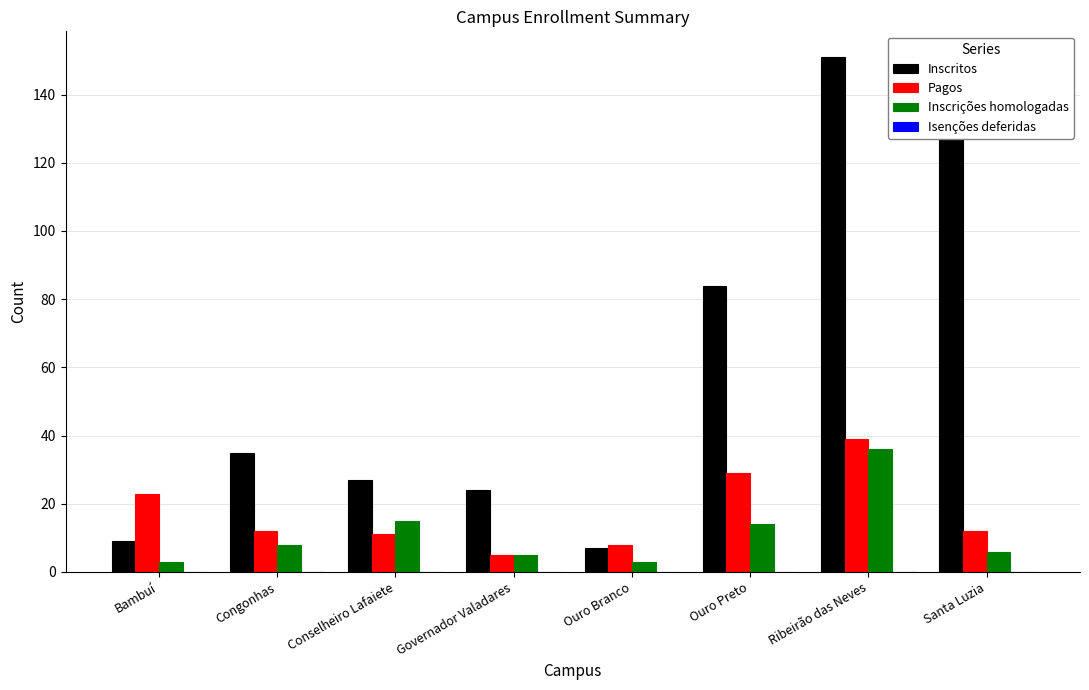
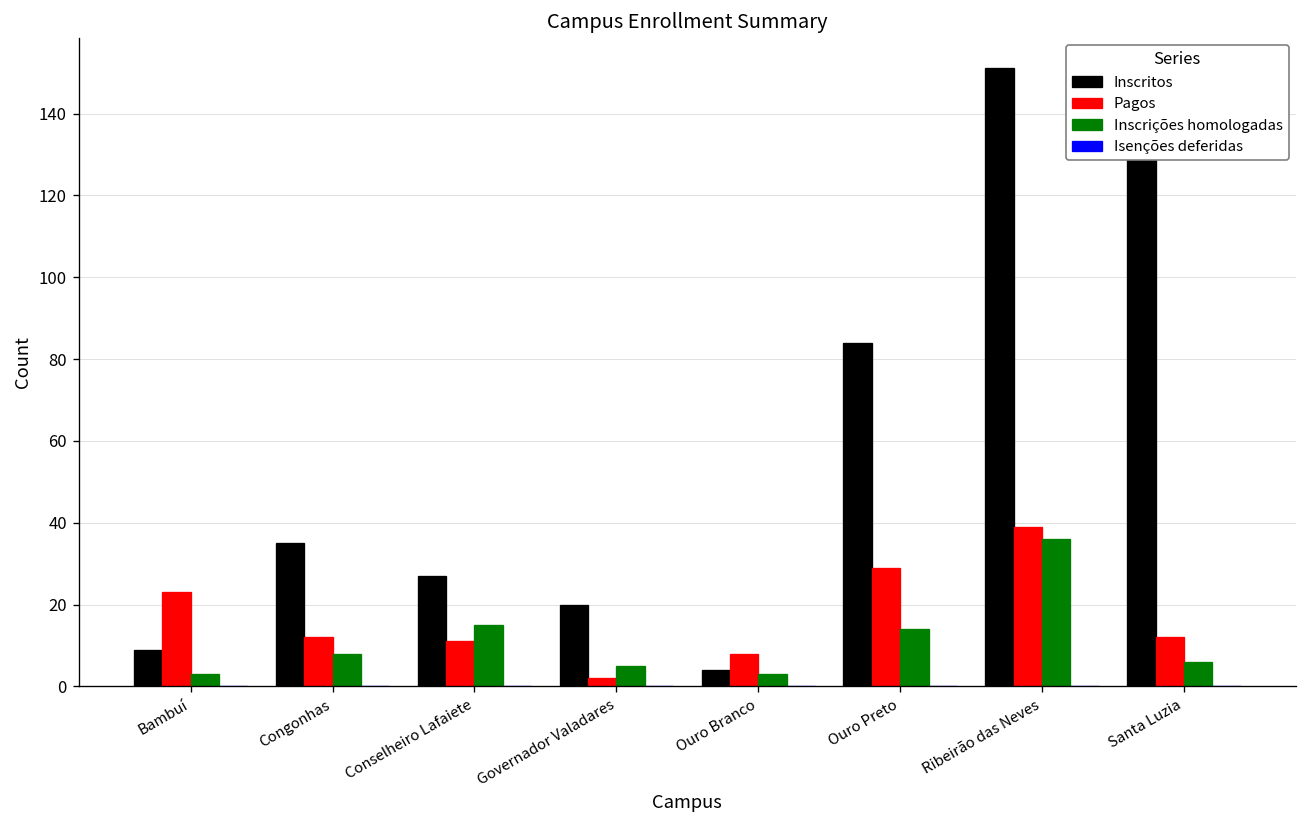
  {
    "Inscritos": {
      "Bambuí": 9,
      "Congonhas": 35,
      "Conselheiro Lafaiete": 27,
-     "Governador Valadares": 24,
-     "Ouro Branco": 7,
+     "Governador Valadares": 20,
+     "Ouro Branco": 4,
      "Ouro Preto": 84,
      "Ribeirão das Neves": 151
    },
    "Pagos": {
      "Bambuí": 23,
      "Congonhas": 12,
      "Conselheiro Lafaiete": 11,
-     "Governador Valadares": 5,
+     "Governador Valadares": 2,
      "Ouro Branco": 8,
      "Ouro Preto": 29,
      "Ribeirão das Neves": 39,
      "Santa Luzia": 12
    },
    "Inscrições homologadas": {
      "Bambuí": 3,
      "Congonhas": 8,
      "Conselheiro Lafaiete": 15,
      "Governador Valadares": 5,
      "Ouro Branco": 3,
      "Ouro Preto": 14,
      "Ribeirão das Neves": 36,
      "Santa Luzia": 6
    },
    "Isenções deferidas": {
      "Bambuí": 0,
      "Congonhas": 0,
      "Conselheiro Lafaiete": 0,
      "Governador Valadares": 0,
      "Ouro Branco": 0,
      "Ouro Preto": 0,
      "Ribeirão das Neves": 0,
      "Santa Luzia": 0
    }
  }
